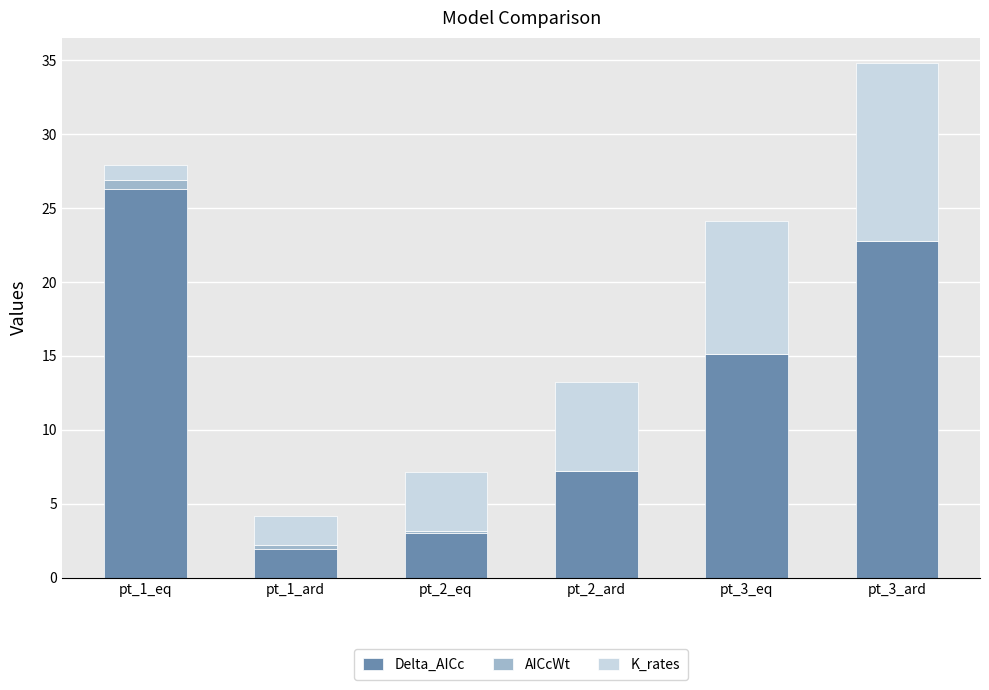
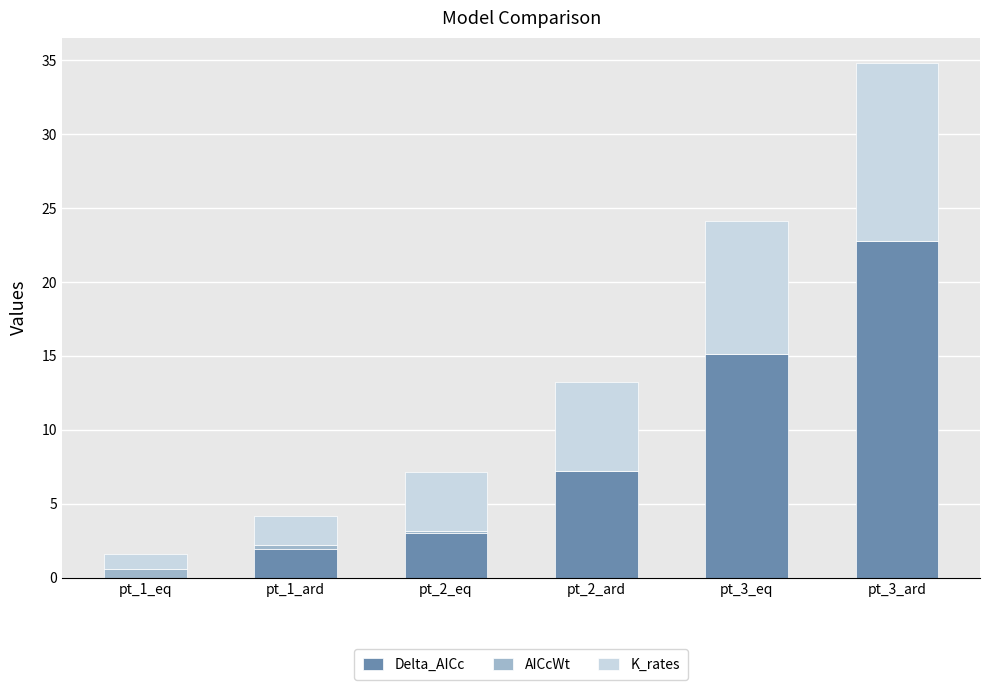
  {
    "Delta_AICc": {
-     "pt_1_eq": 26.3,
+     "pt_1_eq": 0.0,
      "pt_1_ard": 1.9,
      "pt_2_eq": 3.0,
      "pt_2_ard": 7.2,
      "pt_3_eq": 15.1,
      "pt_3_ard": 22.8
    }
  }
